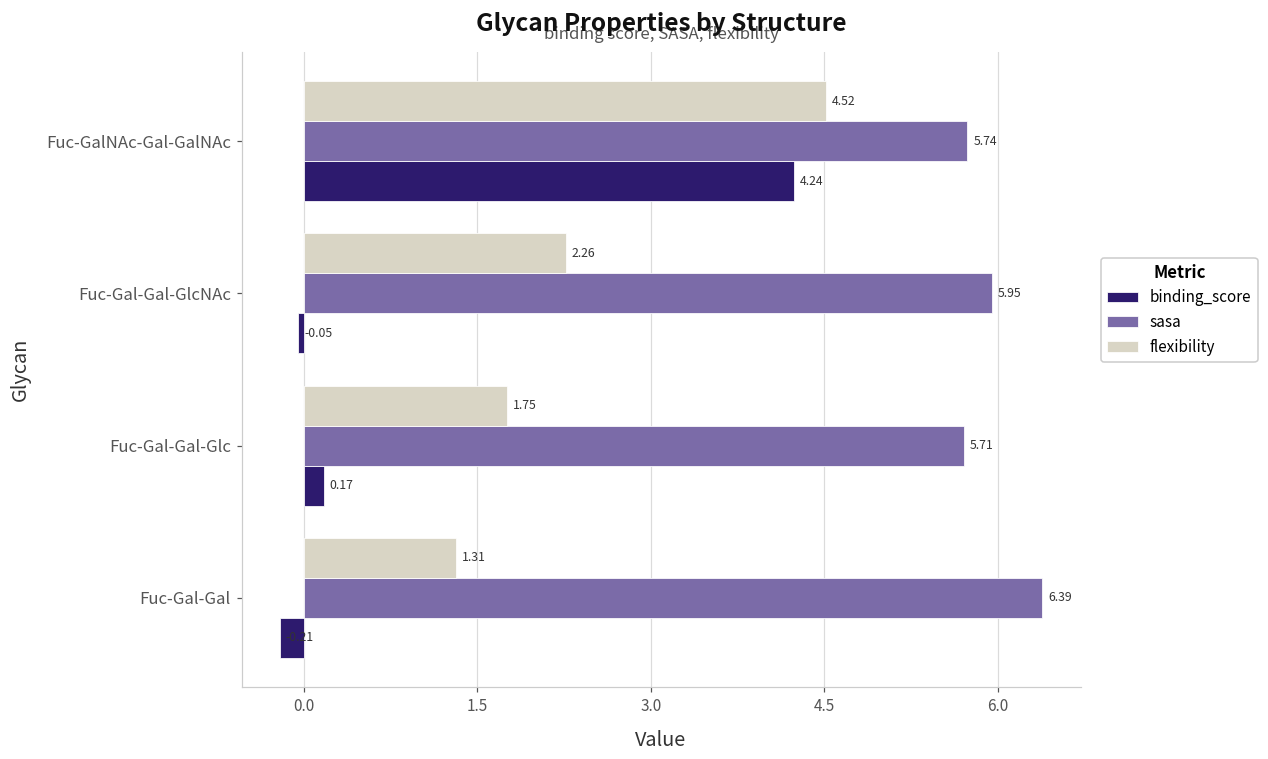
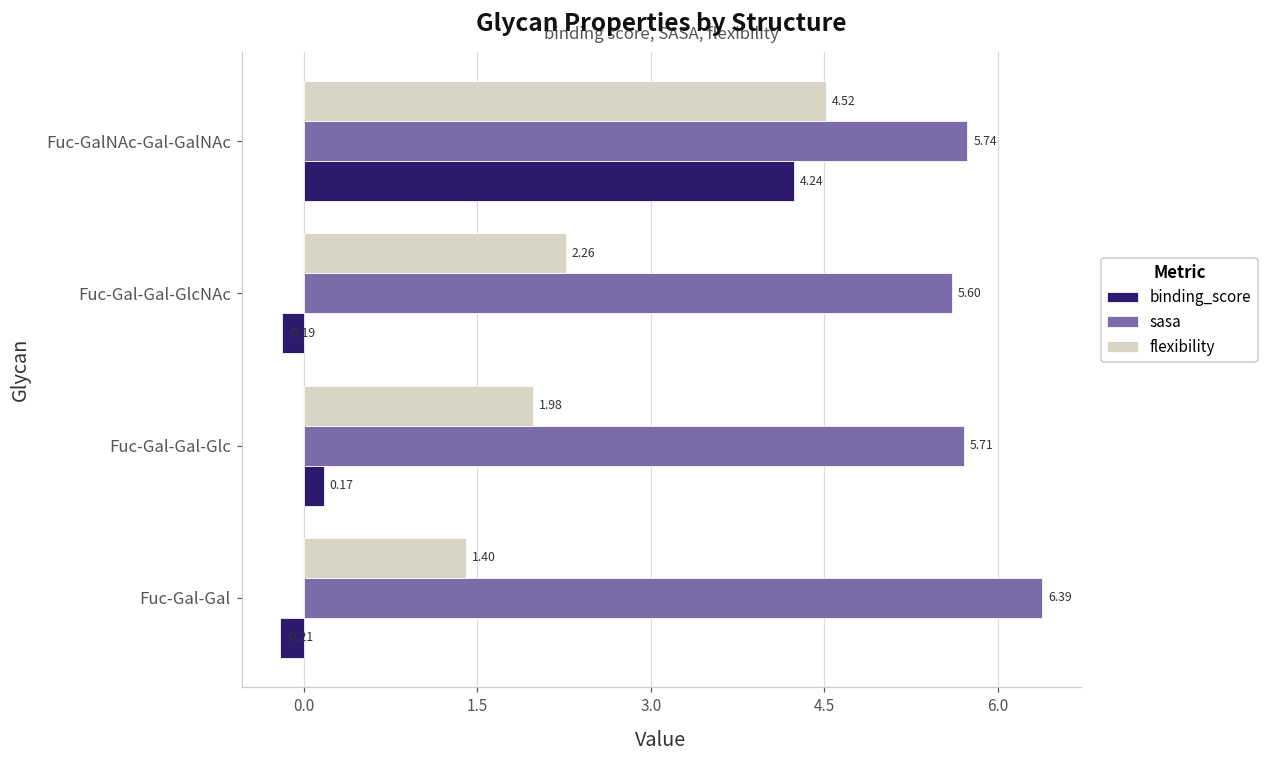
  {
    "binding_score": {
      "Fuc-GalNAc-Gal-GalNAc": 4.24,
-     "Fuc-Gal-Gal-GlcNAc": -0.05,
+     "Fuc-Gal-Gal-GlcNAc": -0.19,
      "Fuc-Gal-Gal-Glc": 0.17,
      "Fuc-Gal-Gal": -0.21
    },
    "sasa": {
      "Fuc-GalNAc-Gal-GalNAc": 5.74,
-     "Fuc-Gal-Gal-GlcNAc": 5.95,
+     "Fuc-Gal-Gal-GlcNAc": 5.60,
      "Fuc-Gal-Gal-Glc": 5.71,
      "Fuc-Gal-Gal": 6.39
    },
    "flexibility": {
      "Fuc-GalNAc-Gal-GalNAc": 4.52,
      "Fuc-Gal-Gal-GlcNAc": 2.26,
-     "Fuc-Gal-Gal-Glc": 1.75,
-     "Fuc-Gal-Gal": 1.31
+     "Fuc-Gal-Gal-Glc": 1.98,
+     "Fuc-Gal-Gal": 1.40
    }
  }
